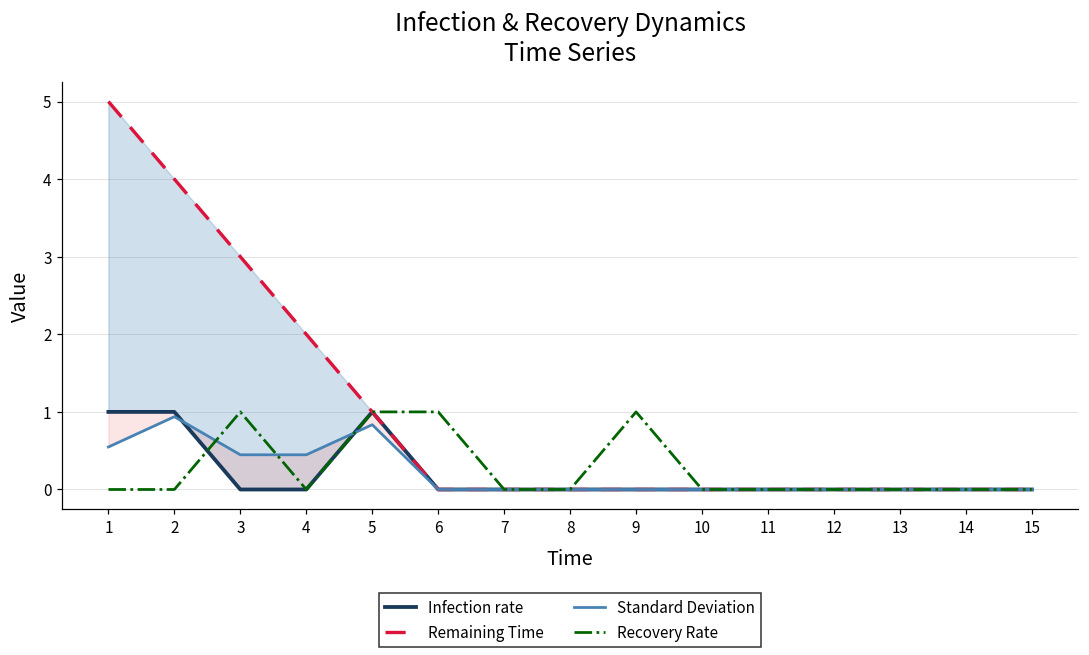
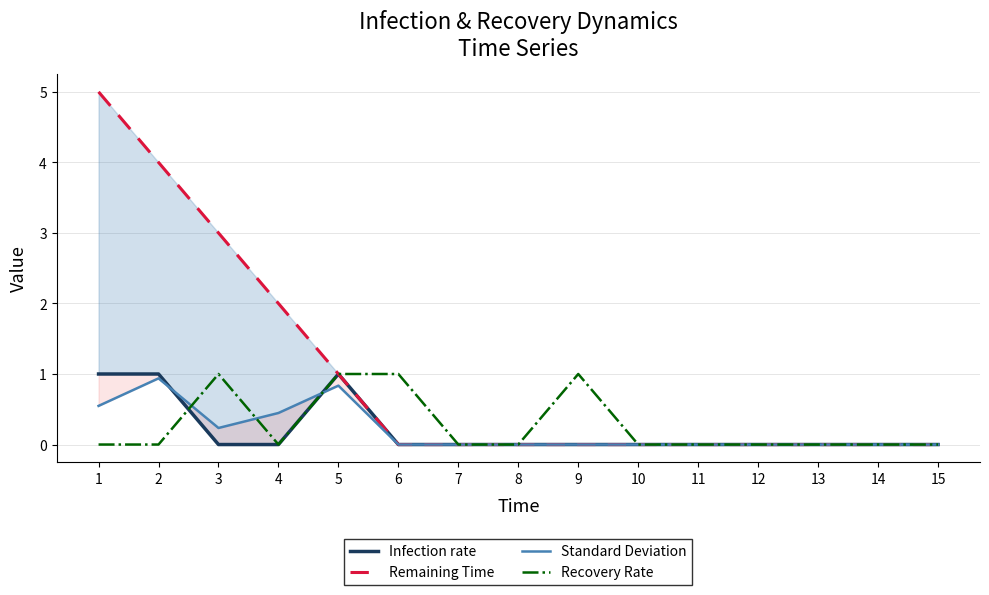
  {
    "Infection rate": {
      "3": 0.0
    },
    "Remaining Time": {
      "1": 5.0,
      "2": 4.0,
      "3": 3.0,
      "4": 2.0
    },
    "Standard Deviation": {
      "1": 0.5,
      "2": 0.9,
-     "3": 0.4,
+     "3": 0.2,
      "5": 0.8
    },
    "Recovery Rate": {
      "1": 0.0,
      "2": 0.0,
      "3": 1.0,
      "6": 1.0,
      "9": 1.0
    }
  }
